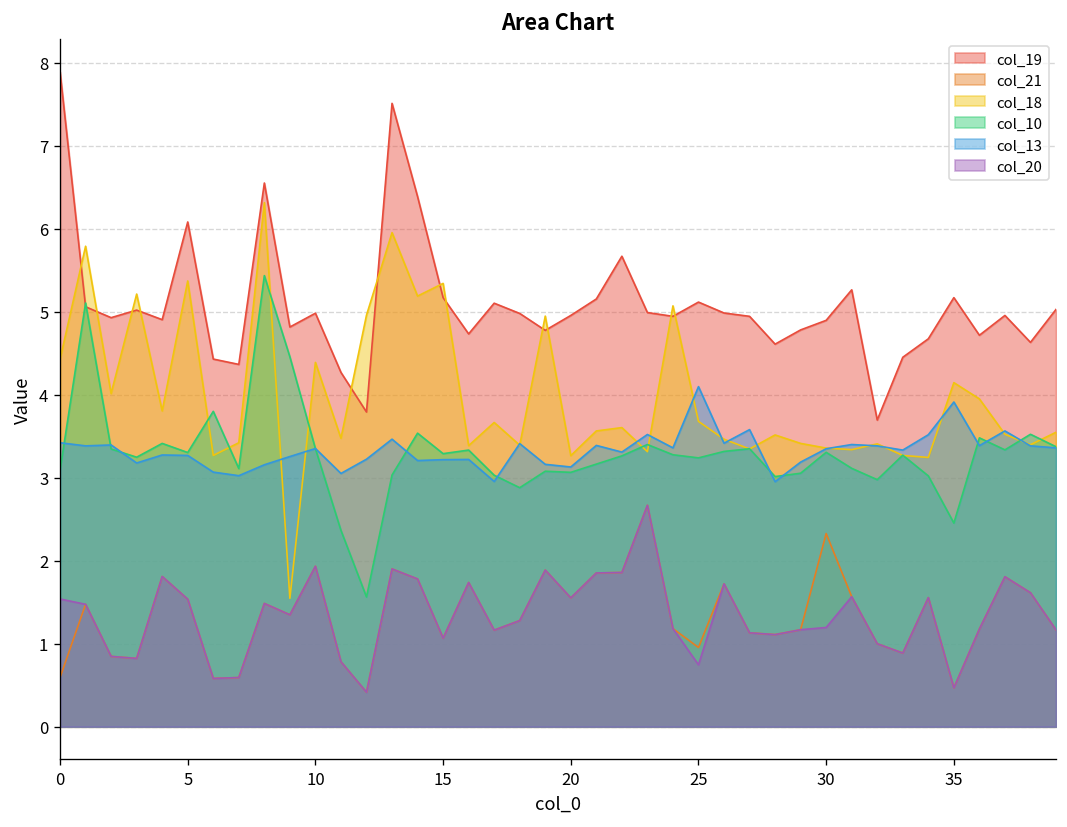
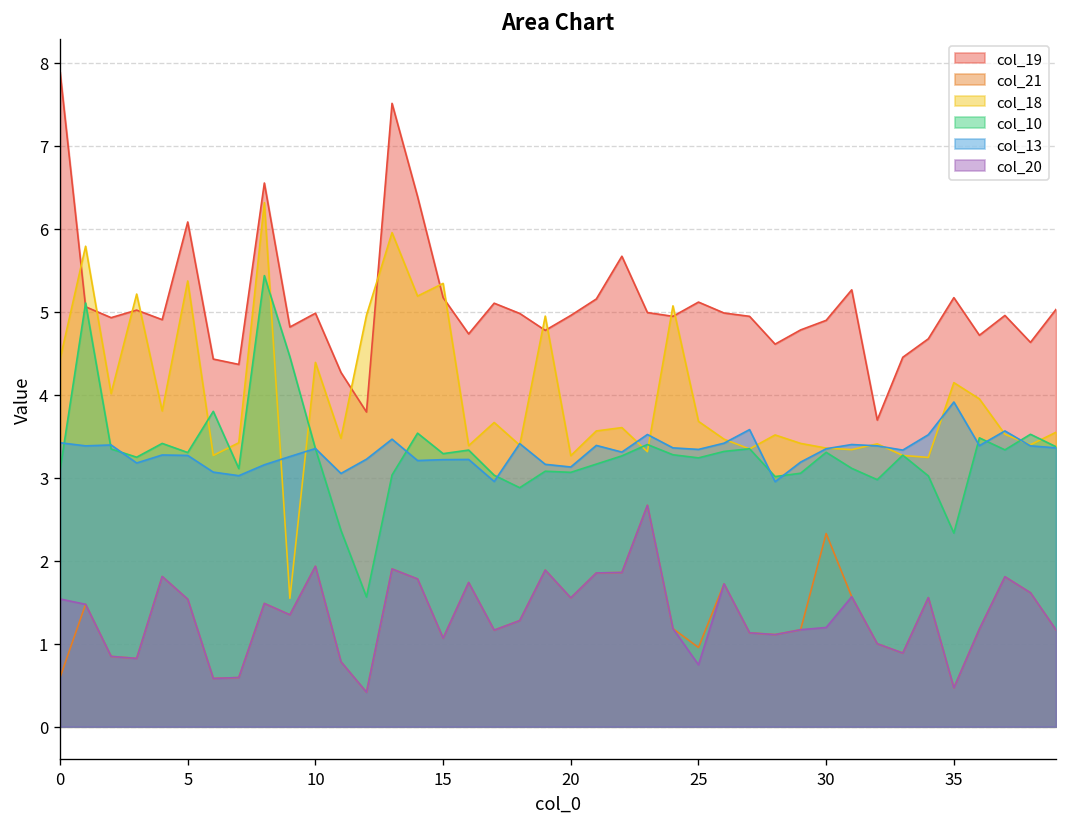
  {
    "col_10": {
      "0": 3.1,
      "15": 3.3,
      "20": 3.1,
      "25": 3.2,
      "30": 3.3,
-     "35": 2.5
+     "35": 2.3
    },
    "col_13": {
      "0": 3.4,
      "15": 3.2,
      "20": 3.1,
-     "25": 4.1,
+     "25": 3.3,
      "35": 3.9
    },
    "col_20": {
      "0": 1.5,
      "25": 0.7,
      "30": 1.2
    }
  }
